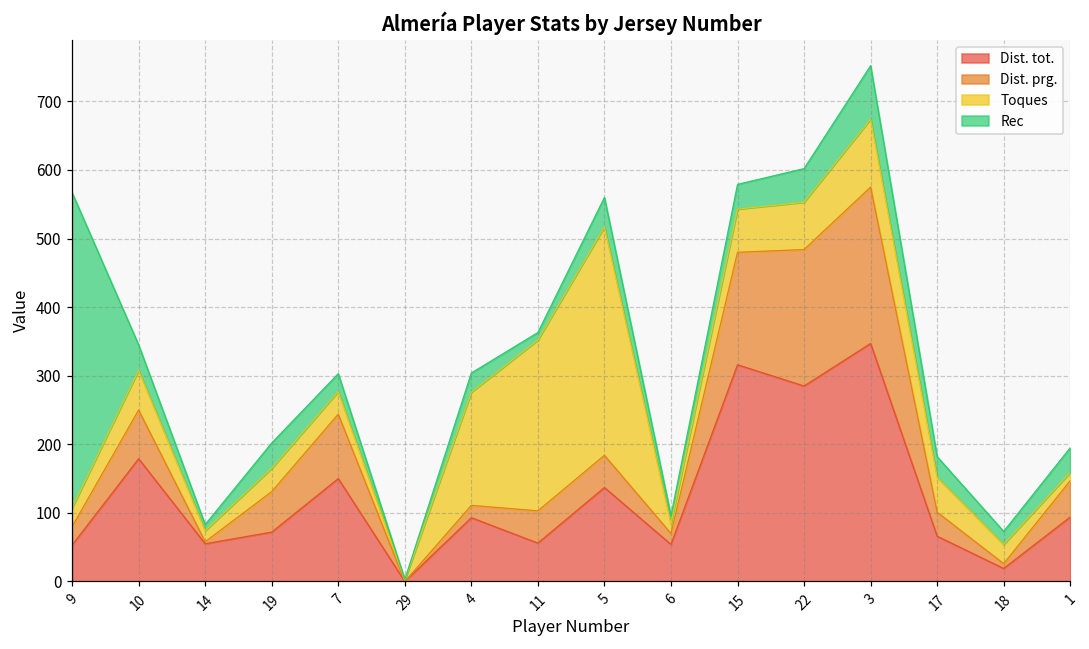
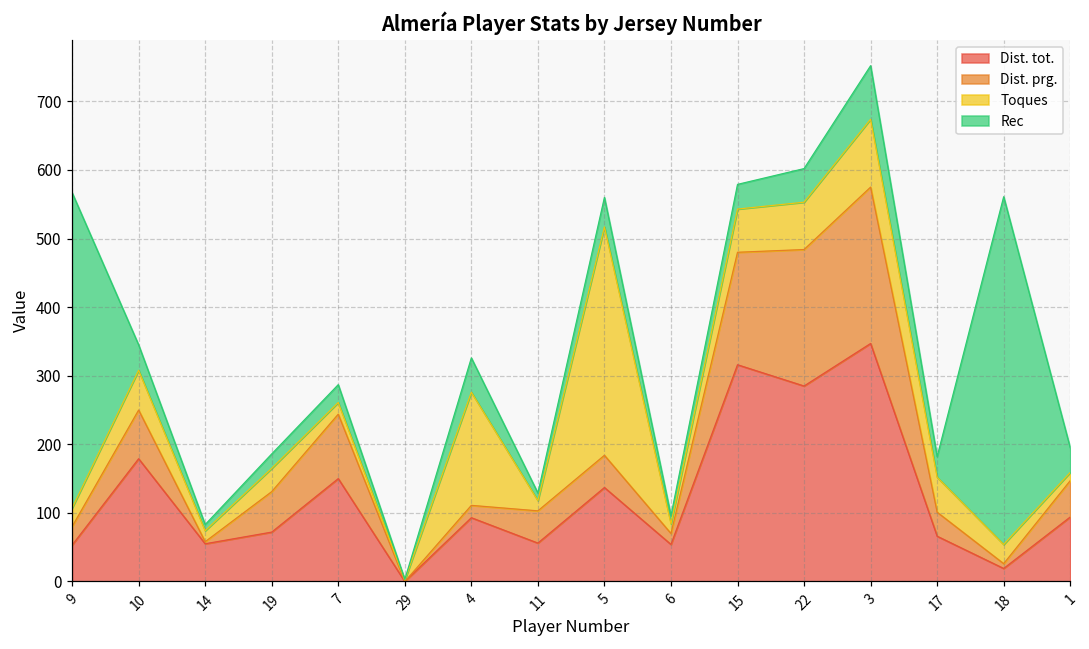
  {
    "Toques": {
      "9": 30,
      "10": 60,
      "14": 20,
      "19": 30,
-     "7": 30,
+     "7": 20,
      "4": 170,
-     "11": 250,
+     "11": 20,
      "5": 330,
      "6": 10,
      "15": 60,
      "22": 70,
      "3": 100,
      "17": 50,
      "18": 30,
      "1": 10
    },
    "Rec": {
      "9": 460,
      "10": 40,
      "14": 10,
-     "19": 40,
+     "19": 20,
      "7": 30,
-     "4": 30,
+     "4": 50,
      "11": 10,
      "5": 40,
      "6": 10,
      "15": 40,
      "22": 50,
      "3": 80,
      "17": 30,
-     "18": 20,
+     "18": 510,
      "1": 40
    }
  }
